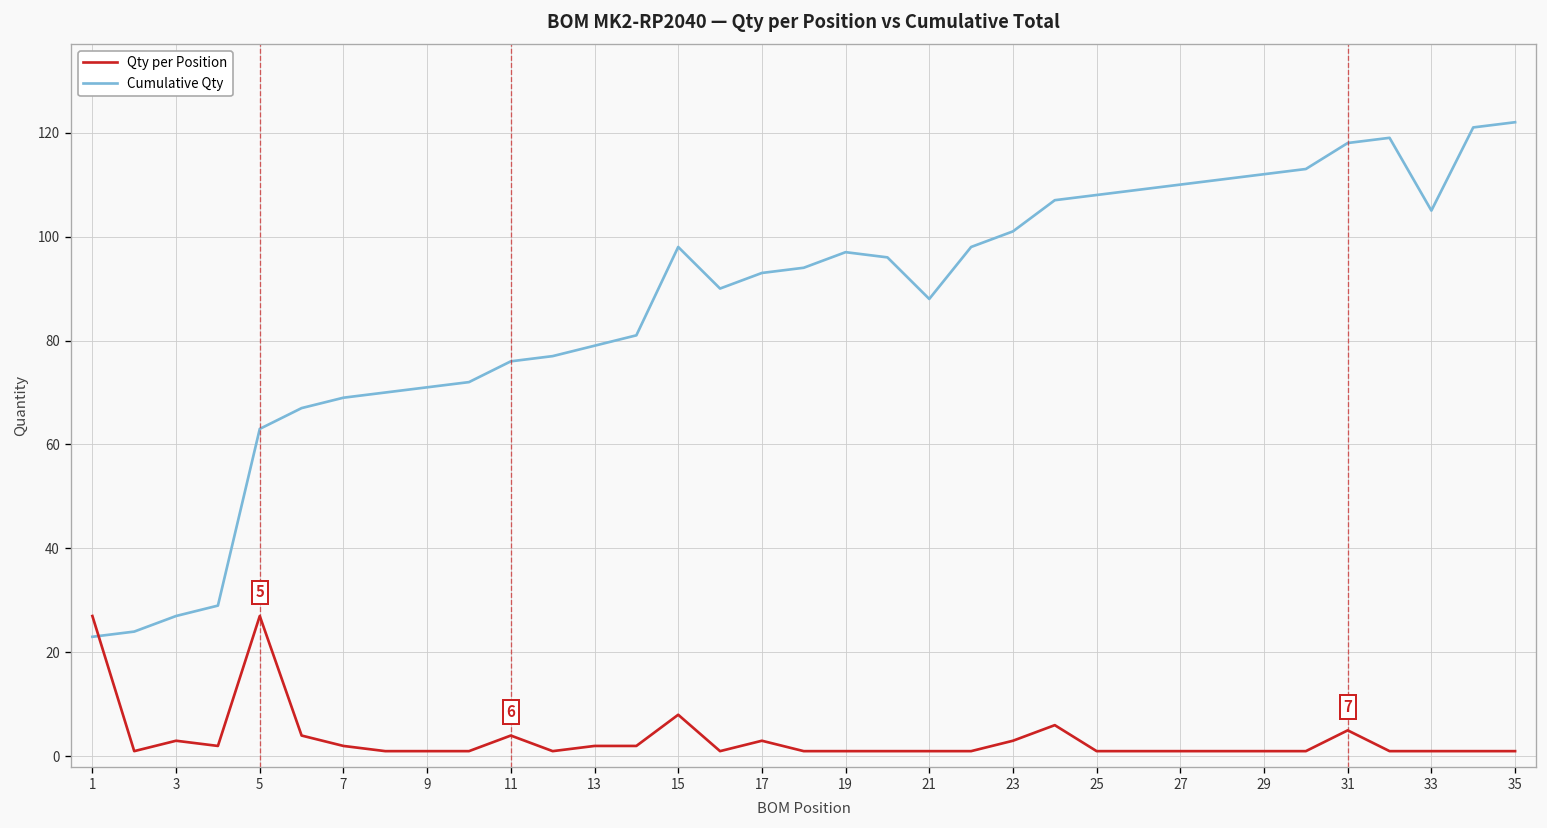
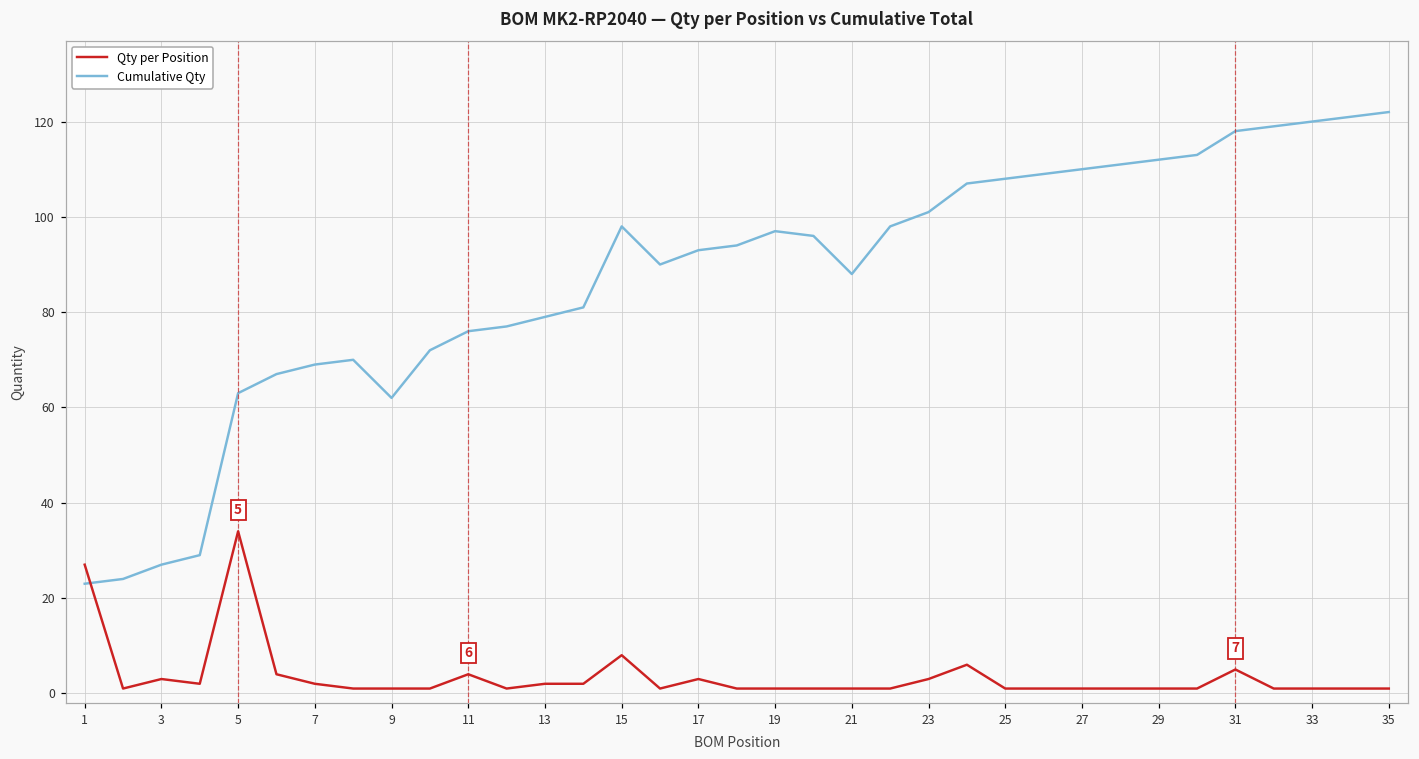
  {
    "Qty per Position": {
      "1": 27,
      "3": 3,
-     "5": 27,
+     "5": 34,
      "7": 2,
      "9": 1,
      "13": 2,
      "15": 8,
      "17": 3,
      "19": 1,
      "21": 1,
      "23": 3,
      "25": 1,
      "27": 1,
      "29": 1,
      "33": 1,
      "35": 1
    },
    "Cumulative Qty": {
      "1": 23,
      "3": 27,
      "5": 63,
      "7": 69,
-     "9": 71,
+     "9": 62,
      "11": 76,
      "13": 79,
      "15": 98,
      "17": 93,
      "19": 97,
      "21": 88,
      "23": 101,
      "25": 108,
      "27": 110,
      "29": 112,
      "31": 118,
-     "33": 105,
+     "33": 120,
      "35": 122
    }
  }
